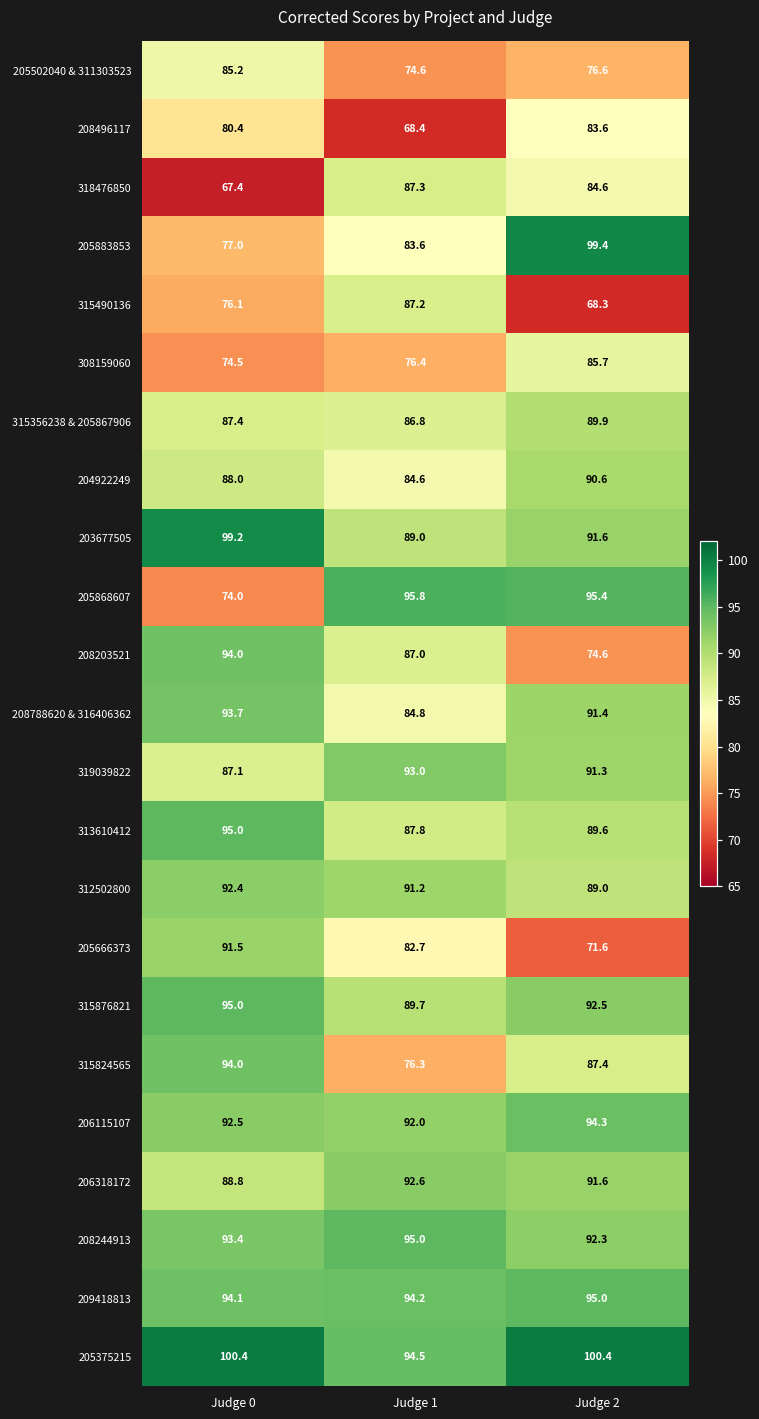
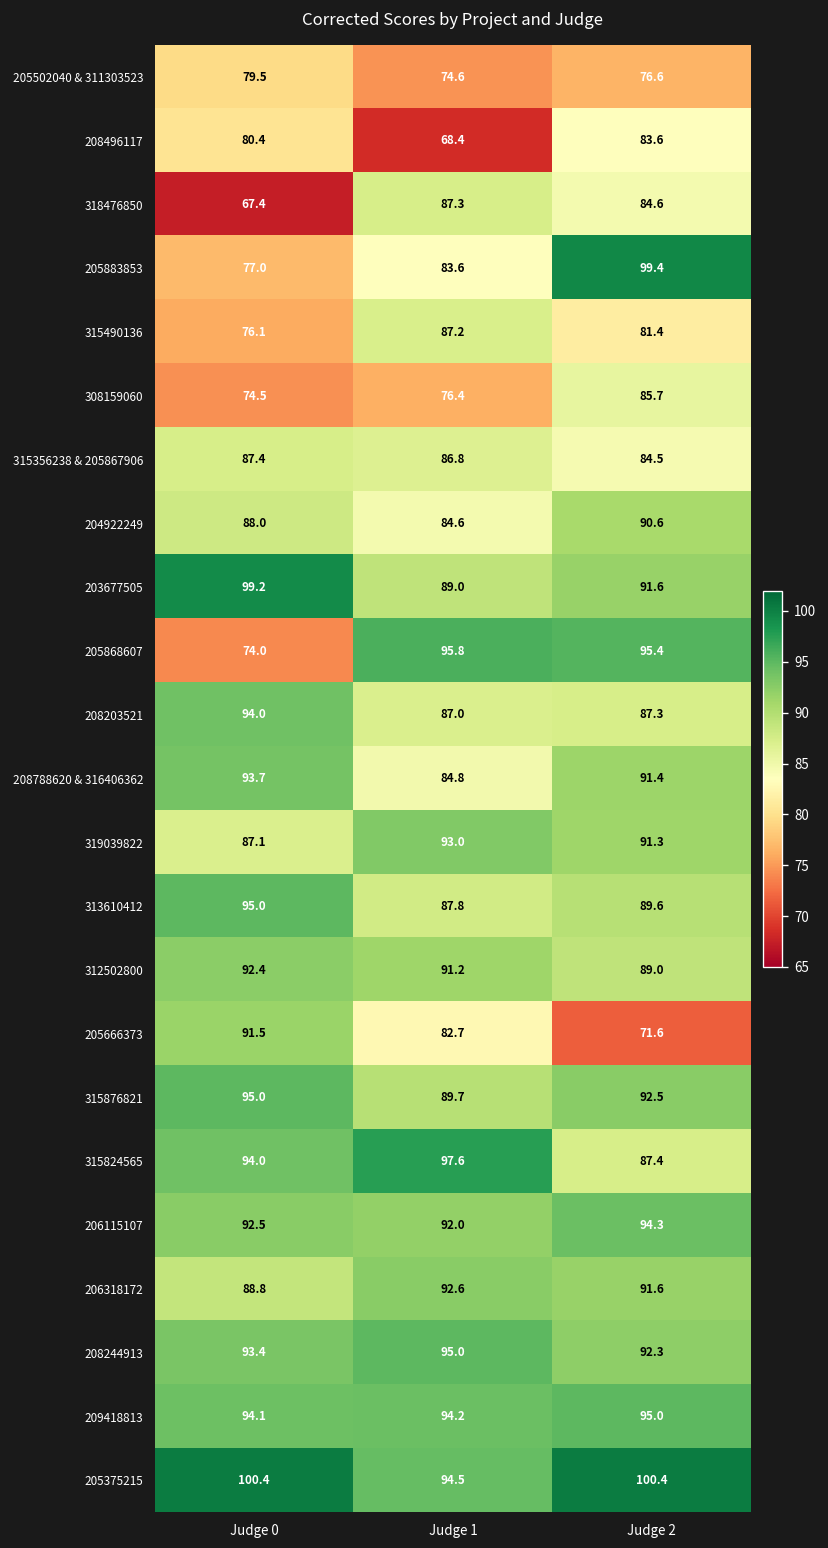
  {
    "205502040 & 311303523": {
-     "Judge 0": 85.2,
+     "Judge 0": 79.5,
      "Judge 1": 74.6,
      "Judge 2": 76.6
    },
    "208496117": {
      "Judge 0": 80.4,
      "Judge 1": 68.4,
      "Judge 2": 83.6
    },
    "318476850": {
      "Judge 0": 67.4,
      "Judge 1": 87.3,
      "Judge 2": 84.6
    },
    "205883853": {
      "Judge 0": 77.0,
      "Judge 1": 83.6,
      "Judge 2": 99.4
    },
    "315490136": {
      "Judge 0": 76.1,
      "Judge 1": 87.2,
-     "Judge 2": 68.3
+     "Judge 2": 81.4
    },
    "308159060": {
      "Judge 0": 74.5,
      "Judge 1": 76.4,
      "Judge 2": 85.7
    },
    "315356238 & 205867906": {
      "Judge 0": 87.4,
      "Judge 1": 86.8,
-     "Judge 2": 89.9
+     "Judge 2": 84.5
    },
    "204922249": {
      "Judge 0": 88.0,
      "Judge 1": 84.6,
      "Judge 2": 90.6
    },
    "203677505": {
      "Judge 0": 99.2,
      "Judge 1": 89.0,
      "Judge 2": 91.6
    },
    "205868607": {
      "Judge 0": 74.0,
      "Judge 1": 95.8,
      "Judge 2": 95.4
    },
    "208203521": {
      "Judge 0": 94.0,
      "Judge 1": 87.0,
-     "Judge 2": 74.6
+     "Judge 2": 87.3
    },
    "208788620 & 316406362": {
      "Judge 0": 93.7,
      "Judge 1": 84.8,
      "Judge 2": 91.4
    },
    "319039822": {
      "Judge 0": 87.1,
      "Judge 1": 93.0,
      "Judge 2": 91.3
    },
    "313610412": {
      "Judge 0": 95.0,
      "Judge 1": 87.8,
      "Judge 2": 89.6
    },
    "312502800": {
      "Judge 0": 92.4,
      "Judge 1": 91.2,
      "Judge 2": 89.0
    },
    "205666373": {
      "Judge 0": 91.5,
      "Judge 1": 82.7,
      "Judge 2": 71.6
    },
    "315876821": {
      "Judge 0": 95.0,
      "Judge 1": 89.7,
      "Judge 2": 92.5
    },
    "315824565": {
      "Judge 0": 94.0,
-     "Judge 1": 76.3,
+     "Judge 1": 97.6,
      "Judge 2": 87.4
    },
    "206115107": {
      "Judge 0": 92.5,
      "Judge 1": 92.0,
      "Judge 2": 94.3
    },
    "206318172": {
      "Judge 0": 88.8,
      "Judge 1": 92.6,
      "Judge 2": 91.6
    },
    "208244913": {
      "Judge 0": 93.4,
      "Judge 1": 95.0,
      "Judge 2": 92.3
    },
    "209418813": {
      "Judge 0": 94.1,
      "Judge 1": 94.2,
      "Judge 2": 95.0
    },
    "205375215": {
      "Judge 0": 100.4,
      "Judge 1": 94.5,
      "Judge 2": 100.4
    }
  }
